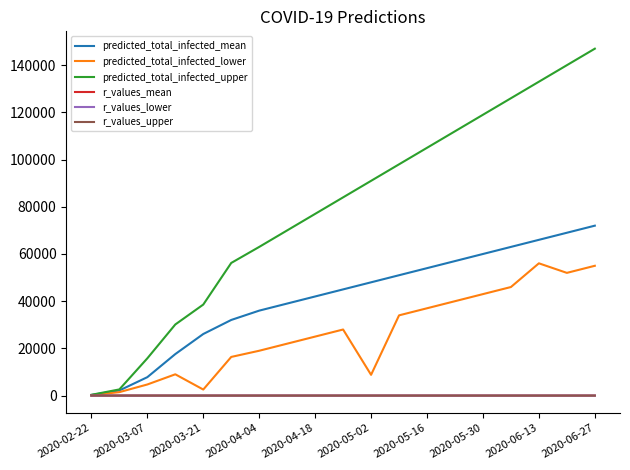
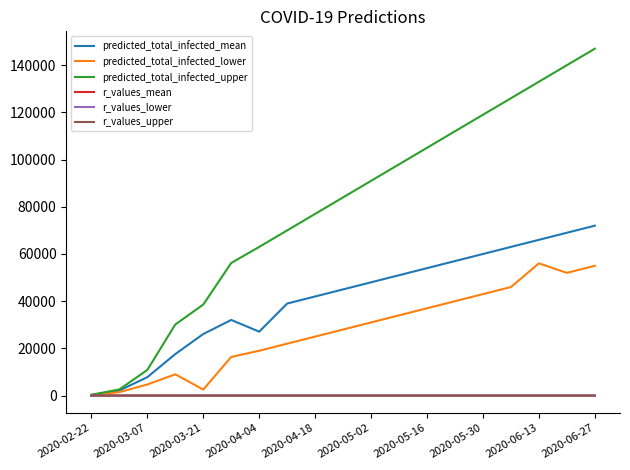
  {
    "predicted_total_infected_mean": {
      "2020-03-07": 8000,
      "2020-03-21": 26000,
-     "2020-04-04": 36000,
+     "2020-04-04": 27000,
      "2020-04-18": 42000,
      "2020-05-02": 48000,
      "2020-05-16": 54000,
      "2020-05-30": 60000,
      "2020-06-13": 66000,
      "2020-06-27": 72000
    },
    "predicted_total_infected_lower": {
      "2020-03-07": 5000,
      "2020-03-21": 3000,
      "2020-04-04": 19000,
      "2020-04-18": 25000,
-     "2020-05-02": 9000,
+     "2020-05-02": 31000,
      "2020-05-16": 37000,
      "2020-05-30": 43000,
      "2020-06-13": 56000,
      "2020-06-27": 55000
    },
    "predicted_total_infected_upper": {
-     "2020-03-07": 16000,
+     "2020-03-07": 11000,
      "2020-03-21": 39000,
      "2020-04-04": 63000,
      "2020-04-18": 77000,
      "2020-05-02": 91000,
      "2020-05-16": 105000,
      "2020-05-30": 119000,
      "2020-06-13": 133000,
      "2020-06-27": 147000
    },
    "r_values_upper": {
      "2020-03-07": 0,
      "2020-03-21": 0,
      "2020-04-04": 0,
      "2020-04-18": 0,
      "2020-05-02": 0,
      "2020-05-16": 0,
      "2020-05-30": 0,
      "2020-06-13": 0,
      "2020-06-27": 0
    }
  }
